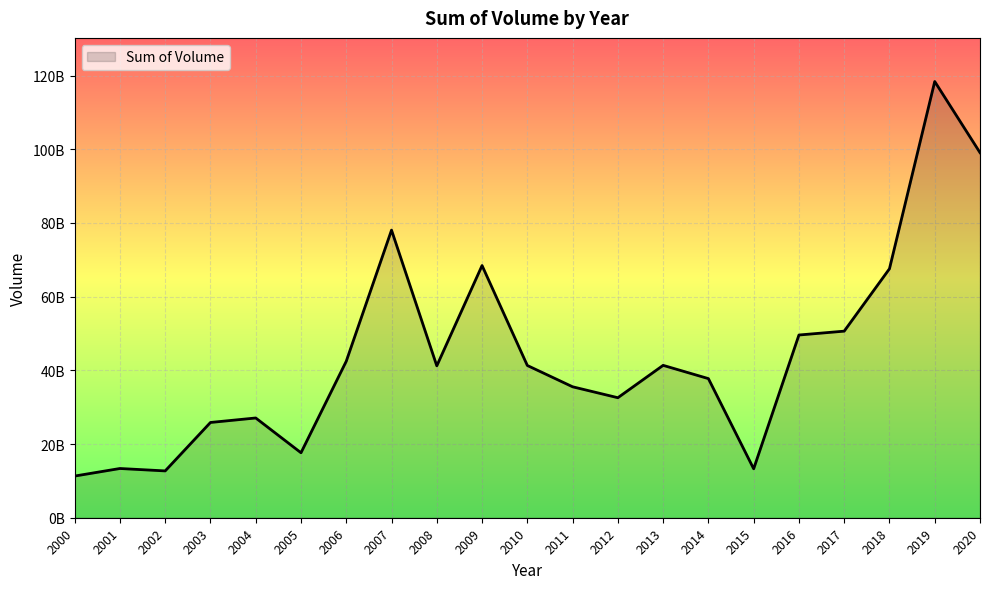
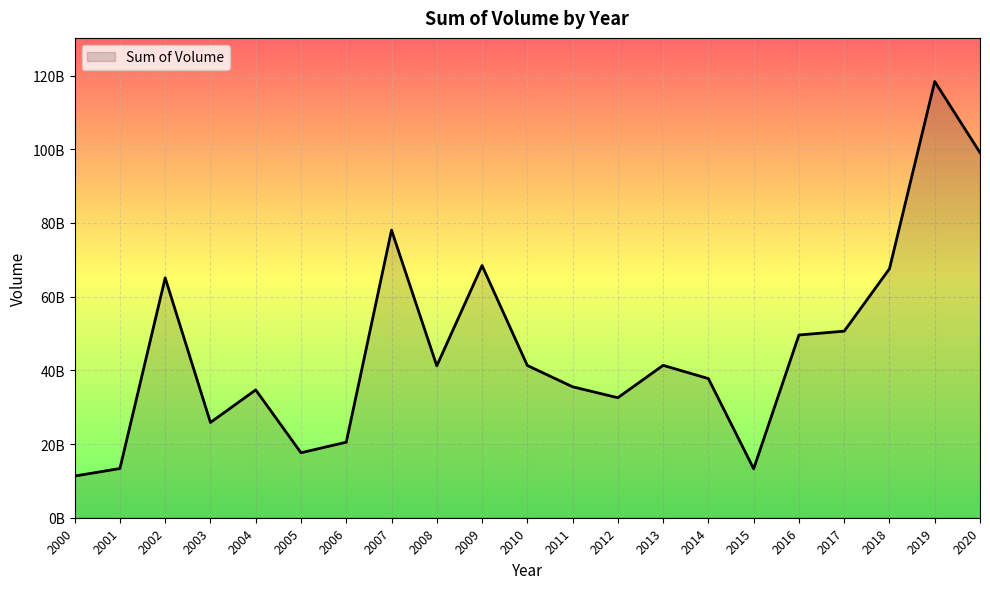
  {
    "2000": 11000000000,
    "2001": 13000000000,
-   "2002": 13000000000,
+   "2002": 65000000000,
    "2003": 26000000000,
-   "2004": 27000000000,
+   "2004": 35000000000,
    "2005": 18000000000,
-   "2006": 42000000000,
+   "2006": 21000000000,
    "2007": 78000000000,
    "2008": 41000000000,
    "2009": 68000000000,
    "2010": 41000000000,
    "2011": 36000000000,
    "2012": 33000000000,
    "2013": 41000000000,
    "2014": 38000000000,
    "2015": 13000000000,
    "2016": 50000000000,
    "2017": 51000000000,
    "2018": 68000000000,
    "2019": 118000000000,
    "2020": 99000000000
  }
